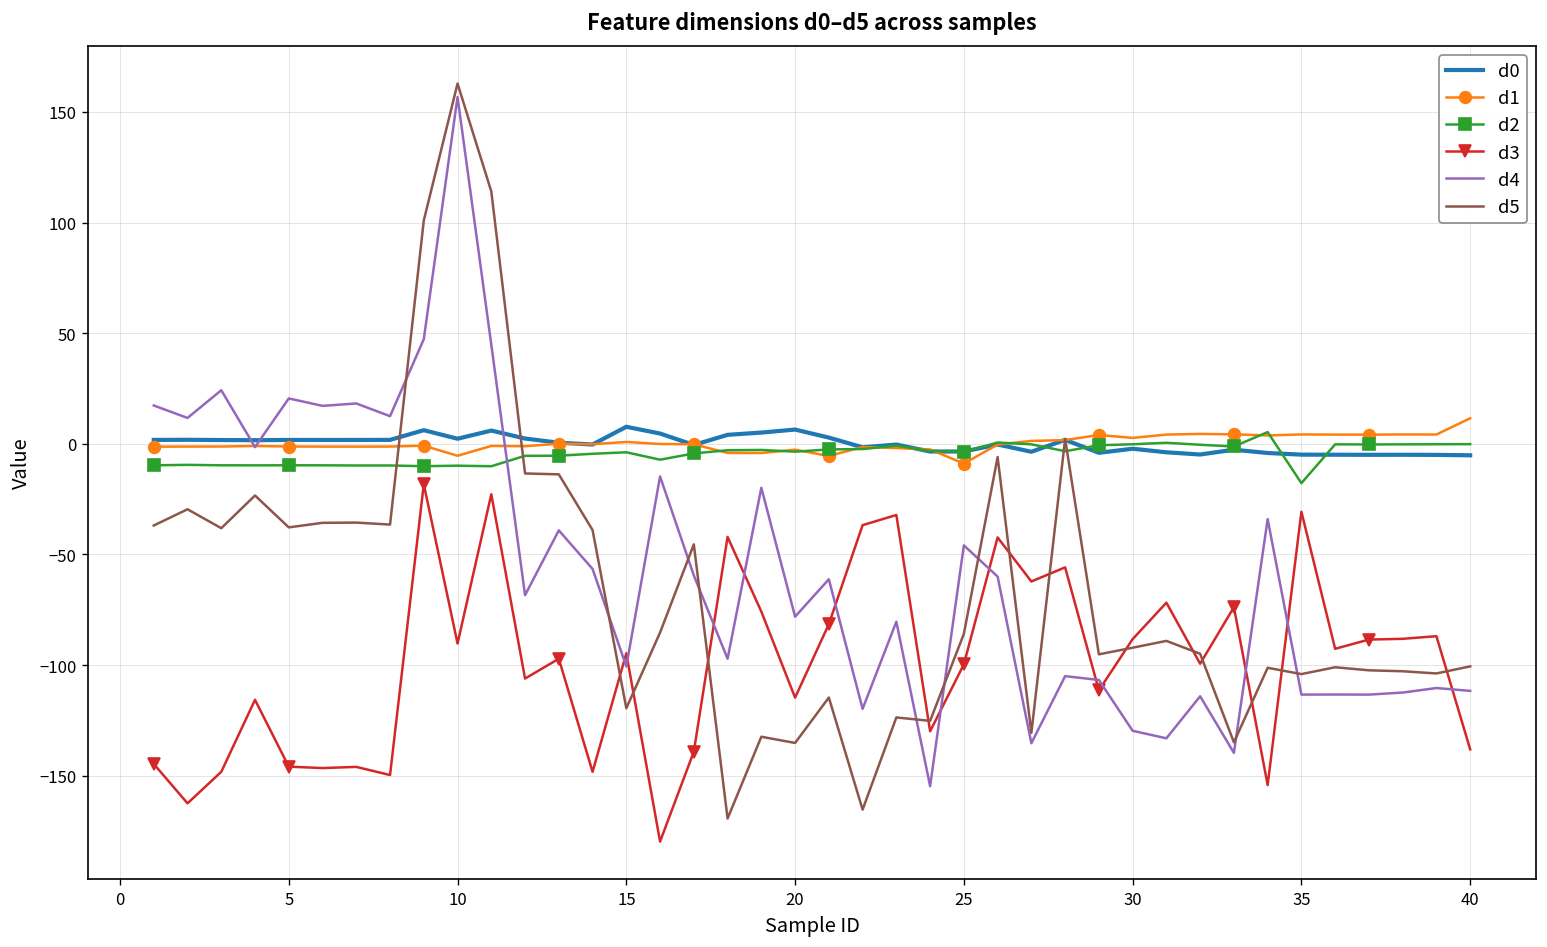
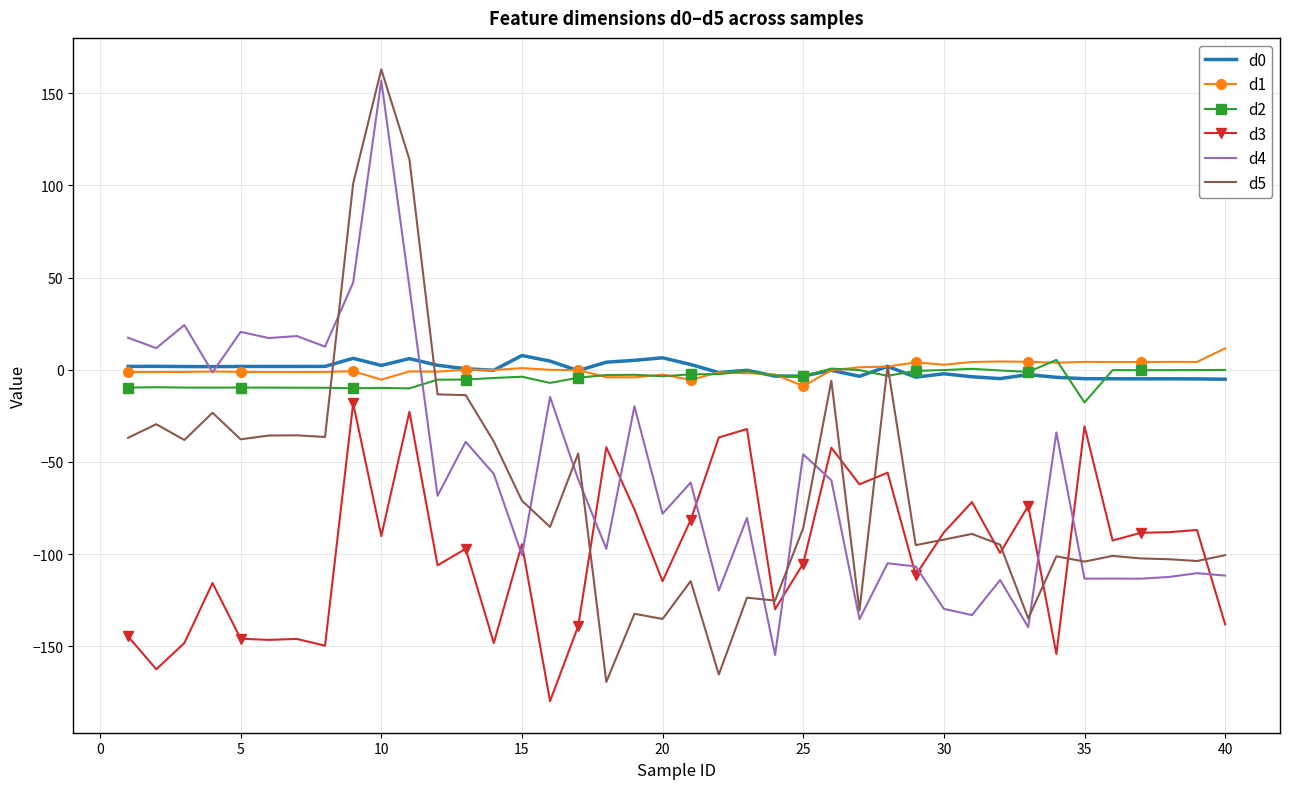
  {
    "d0": {
      "5": 2,
      "10": 2,
      "15": 8,
      "20": 6,
      "30": -2,
      "35": -5,
      "40": -5
    },
    "d1": {
      "5": -1,
      "10": -5,
      "15": 1,
      "25": -9,
      "30": 3,
      "35": 4,
      "40": 12
    },
    "d2": {
      "5": -10,
      "10": -10,
      "15": -4,
      "30": 0,
      "35": -18,
      "40": 0
    },
    "d3": {
      "5": -146,
      "10": -90,
      "15": -95,
      "20": -115,
-     "25": -100,
+     "25": -105,
      "30": -88,
      "35": -31,
      "40": -138
    },
    "d4": {
      "5": 21,
      "10": 157,
      "15": -101,
      "20": -78,
      "25": -46,
      "30": -130,
      "35": -113,
      "40": -112
    },
    "d5": {
      "5": -38,
      "10": 163,
-     "15": -120,
+     "15": -71,
      "20": -135,
      "25": -86,
      "30": -92,
      "35": -104,
      "40": -101
    }
  }
